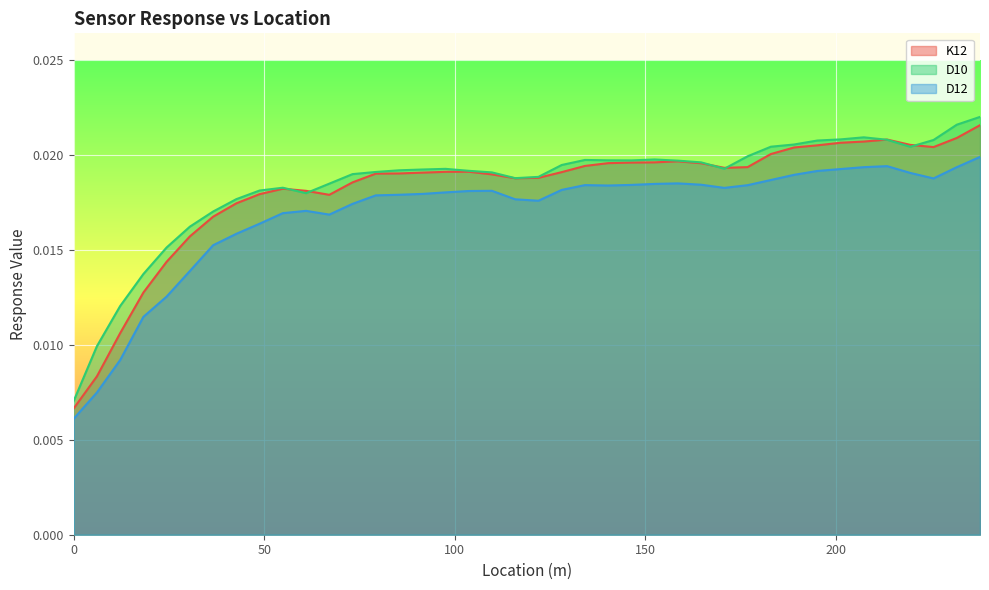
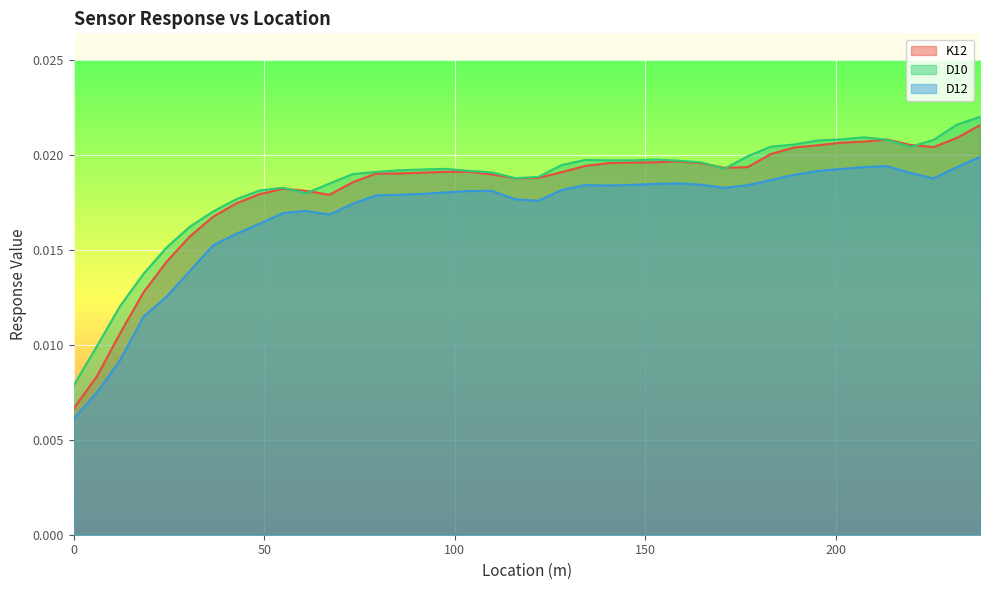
  {
    "K12": {
      "0": 0.0066
    },
    "D10": {
-     "0": 0.0070
+     "0": 0.0079
    },
    "D12": {
      "0": 0.0061
    }
  }
